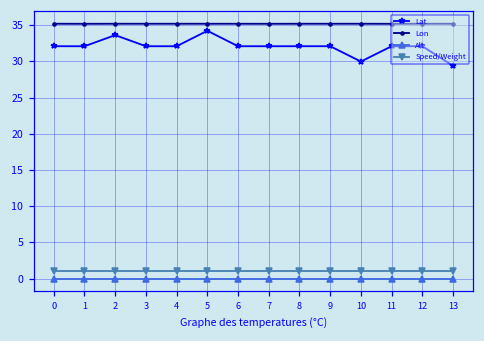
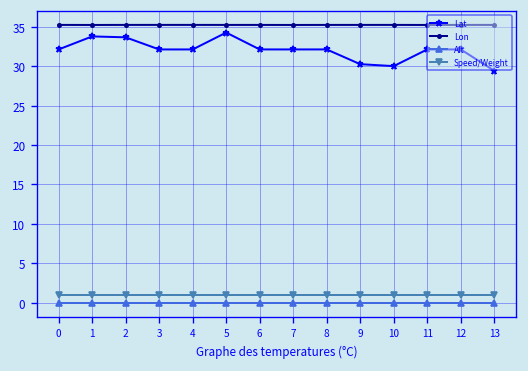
  {
    "Lat": {
      "0": 32,
-     "1": 32,
+     "1": 34,
      "2": 34,
      "3": 32,
      "4": 32,
      "5": 34,
      "6": 32,
      "7": 32,
      "8": 32,
-     "9": 32,
+     "9": 30,
      "10": 30
    },
    "Lon": {
      "0": 35,
      "1": 35,
      "2": 35,
      "3": 35,
      "4": 35,
      "5": 35,
      "6": 35,
      "7": 35,
      "8": 35,
      "9": 35,
      "10": 35
    }
  }
